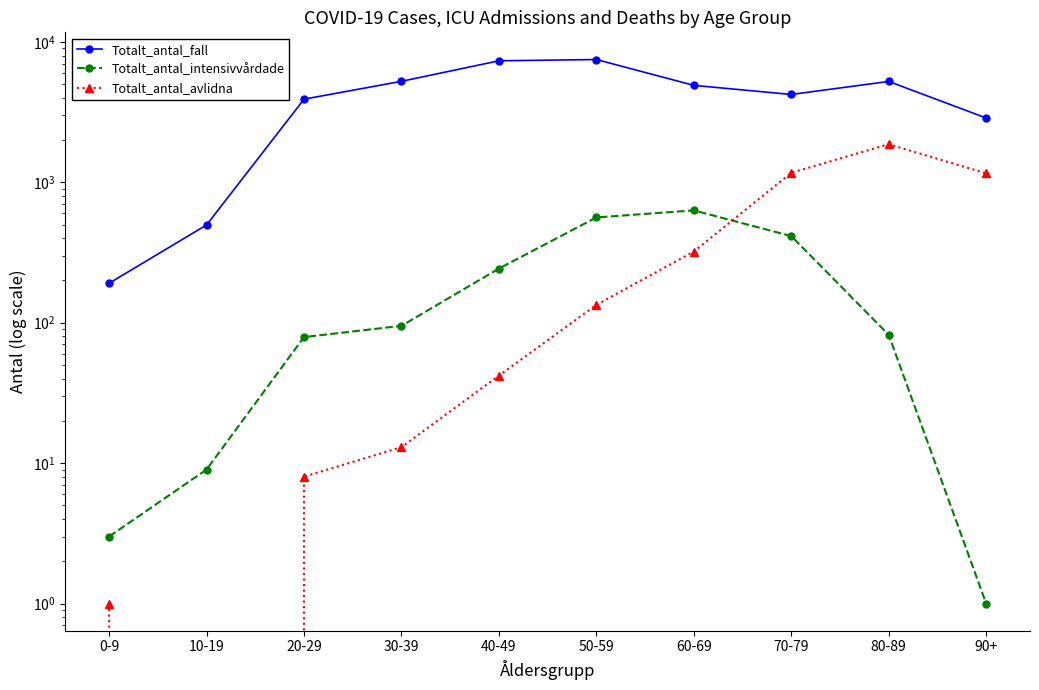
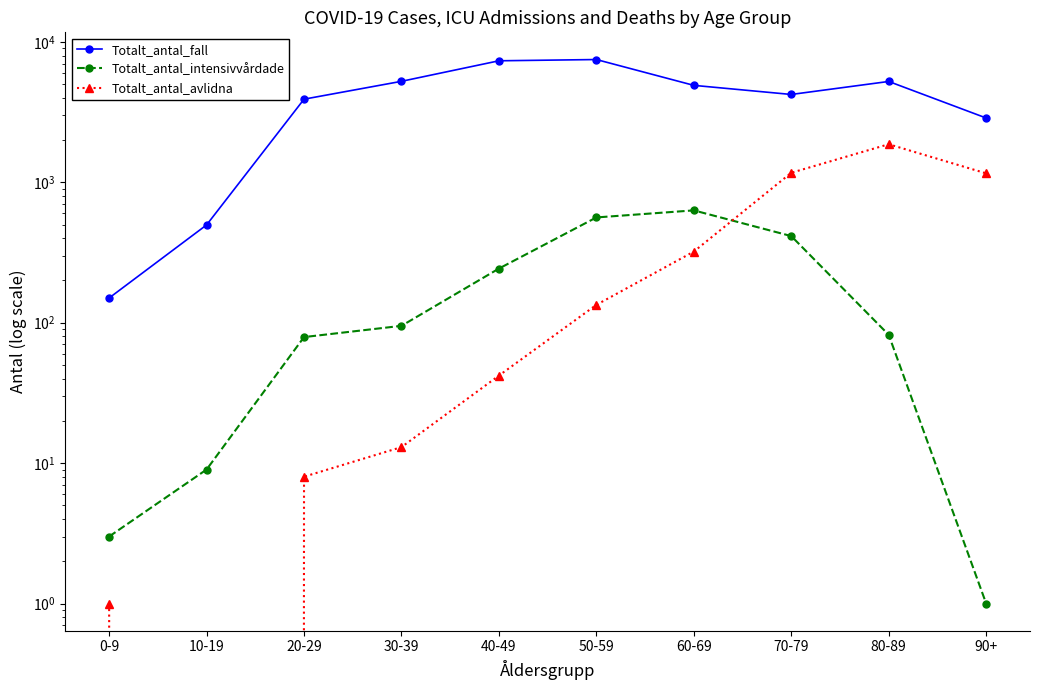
  {
    "Totalt_antal_fall": {
-     "0-9": 190,
+     "0-9": 150,
      "10-19": 500,
      "20-29": 3900,
      "30-39": 5200,
      "40-49": 7000,
      "50-59": 7000,
      "60-69": 4900,
      "70-79": 4200,
      "80-89": 5200,
      "90+": 2900
    },
    "Totalt_antal_intensivvårdade": {
      "0-9": 3,
      "10-19": 9,
      "20-29": 80,
      "30-39": 100,
      "40-49": 240,
      "50-59": 560,
      "60-69": 600,
      "70-79": 410,
      "80-89": 80,
      "90+": 1
    },
    "Totalt_antal_avlidna": {
      "0-9": 1,
      "20-29": 8,
      "30-39": 13,
      "40-49": 42,
      "50-59": 130,
      "60-69": 320,
      "70-79": 1200,
      "80-89": 1900,
      "90+": 1200
    }
  }
